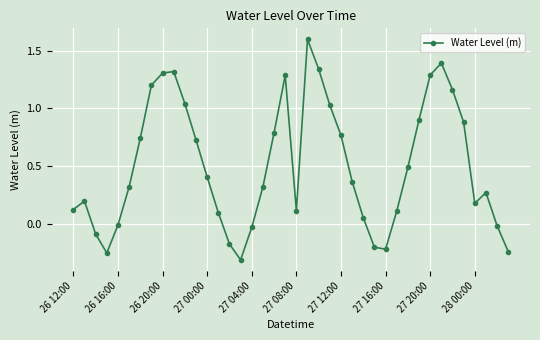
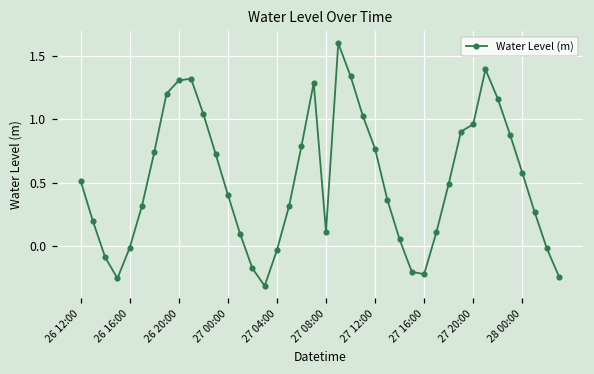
  {
-   "26 12:00": 0.12,
+   "26 12:00": 0.51,
    "26 16:00": -0.01,
    "26 20:00": 1.31,
    "27 00:00": 0.41,
    "27 04:00": -0.03,
    "27 08:00": 0.11,
    "27 12:00": 0.77,
    "27 16:00": -0.22,
-   "27 20:00": 1.29,
-   "28 00:00": 0.18
+   "27 20:00": 0.96,
+   "28 00:00": 0.58
  }
